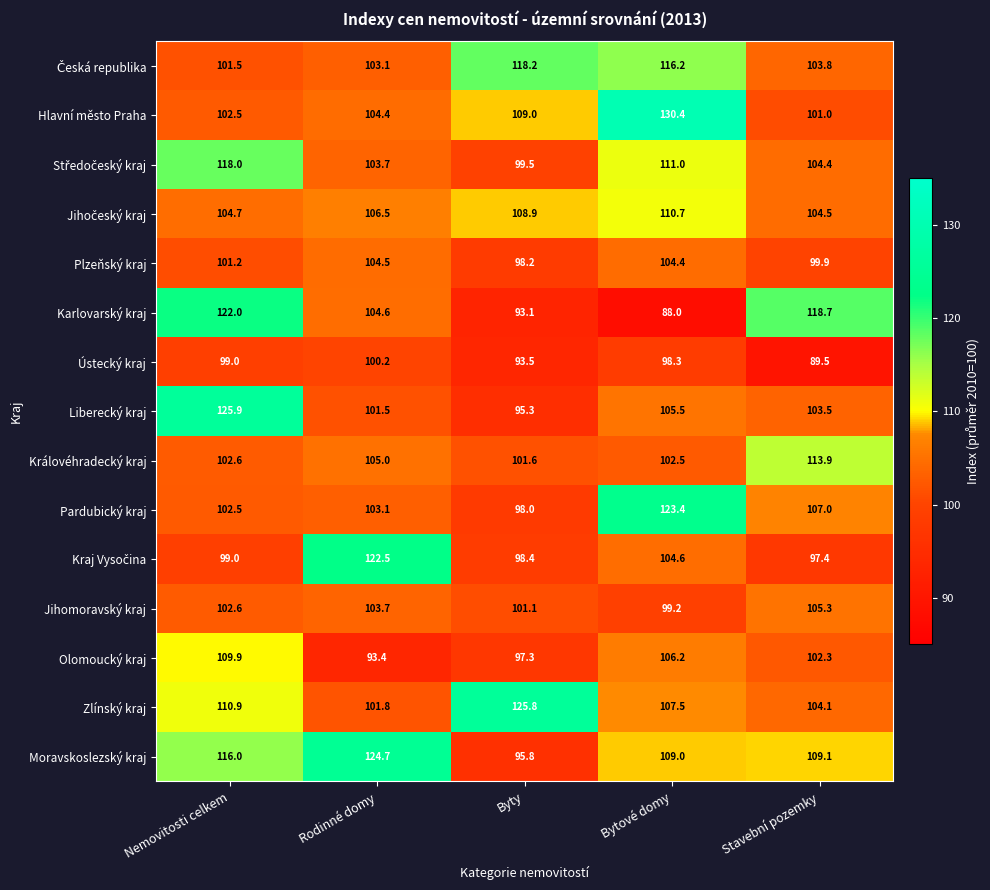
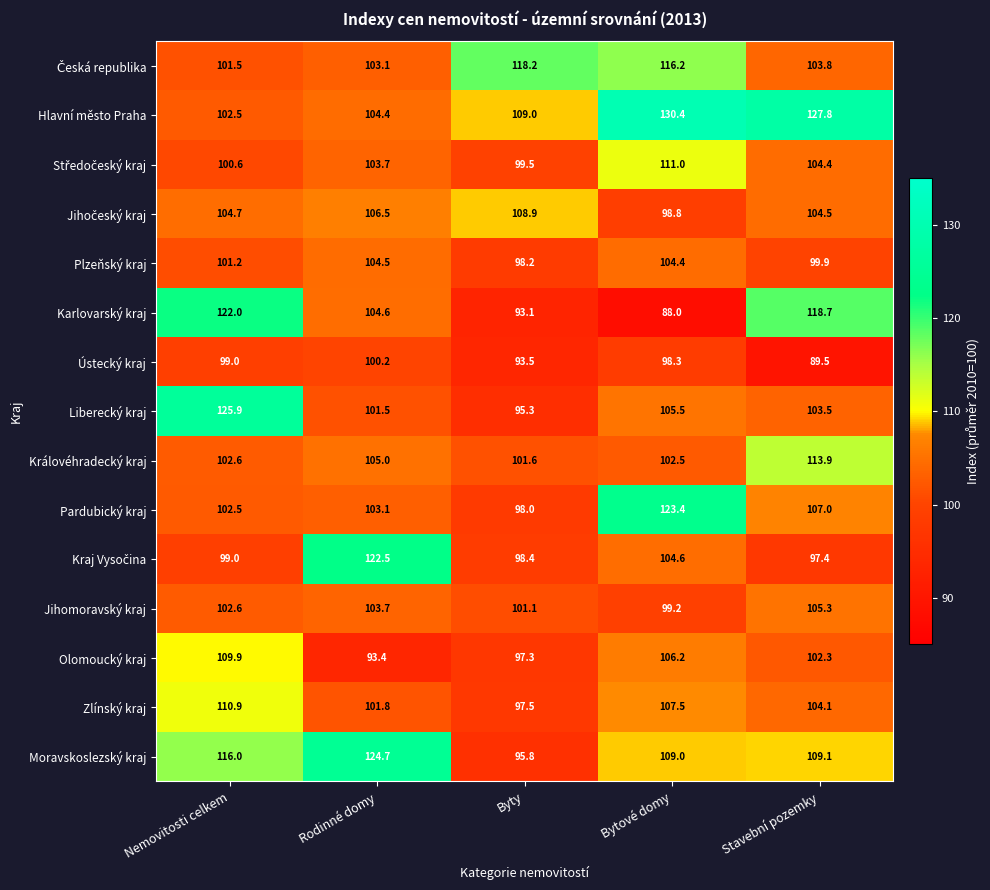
  {
    "Česká republika": {
      "Nemovitosti celkem": 101.5,
      "Rodinné domy": 103.1,
      "Byty": 118.2,
      "Bytové domy": 116.2,
      "Stavební pozemky": 103.8
    },
    "Hlavní město Praha": {
      "Nemovitosti celkem": 102.5,
      "Rodinné domy": 104.4,
      "Byty": 109.0,
      "Bytové domy": 130.4,
-     "Stavební pozemky": 101.0
+     "Stavební pozemky": 127.8
    },
    "Středočeský kraj": {
-     "Nemovitosti celkem": 118.0,
+     "Nemovitosti celkem": 100.6,
      "Rodinné domy": 103.7,
      "Byty": 99.5,
      "Bytové domy": 111.0,
      "Stavební pozemky": 104.4
    },
    "Jihočeský kraj": {
      "Nemovitosti celkem": 104.7,
      "Rodinné domy": 106.5,
      "Byty": 108.9,
-     "Bytové domy": 110.7,
+     "Bytové domy": 98.8,
      "Stavební pozemky": 104.5
    },
    "Plzeňský kraj": {
      "Nemovitosti celkem": 101.2,
      "Rodinné domy": 104.5,
      "Byty": 98.2,
      "Bytové domy": 104.4,
      "Stavební pozemky": 99.9
    },
    "Karlovarský kraj": {
      "Nemovitosti celkem": 122.0,
      "Rodinné domy": 104.6,
      "Byty": 93.1,
      "Bytové domy": 88.0,
      "Stavební pozemky": 118.7
    },
    "Ústecký kraj": {
      "Nemovitosti celkem": 99.0,
      "Rodinné domy": 100.2,
      "Byty": 93.5,
      "Bytové domy": 98.3,
      "Stavební pozemky": 89.5
    },
    "Liberecký kraj": {
      "Nemovitosti celkem": 125.9,
      "Rodinné domy": 101.5,
      "Byty": 95.3,
      "Bytové domy": 105.5,
      "Stavební pozemky": 103.5
    },
    "Královéhradecký kraj": {
      "Nemovitosti celkem": 102.6,
      "Rodinné domy": 105.0,
      "Byty": 101.6,
      "Bytové domy": 102.5,
      "Stavební pozemky": 113.9
    },
    "Pardubický kraj": {
      "Nemovitosti celkem": 102.5,
      "Rodinné domy": 103.1,
      "Byty": 98.0,
      "Bytové domy": 123.4,
      "Stavební pozemky": 107.0
    },
    "Kraj Vysočina": {
      "Nemovitosti celkem": 99.0,
      "Rodinné domy": 122.5,
      "Byty": 98.4,
      "Bytové domy": 104.6,
      "Stavební pozemky": 97.4
    },
    "Jihomoravský kraj": {
      "Nemovitosti celkem": 102.6,
      "Rodinné domy": 103.7,
      "Byty": 101.1,
      "Bytové domy": 99.2,
      "Stavební pozemky": 105.3
    },
    "Olomoucký kraj": {
      "Nemovitosti celkem": 109.9,
      "Rodinné domy": 93.4,
      "Byty": 97.3,
      "Bytové domy": 106.2,
      "Stavební pozemky": 102.3
    },
    "Zlínský kraj": {
      "Nemovitosti celkem": 110.9,
      "Rodinné domy": 101.8,
-     "Byty": 125.8,
+     "Byty": 97.5,
      "Bytové domy": 107.5,
      "Stavební pozemky": 104.1
    },
    "Moravskoslezský kraj": {
      "Nemovitosti celkem": 116.0,
      "Rodinné domy": 124.7,
      "Byty": 95.8,
      "Bytové domy": 109.0,
      "Stavební pozemky": 109.1
    }
  }
